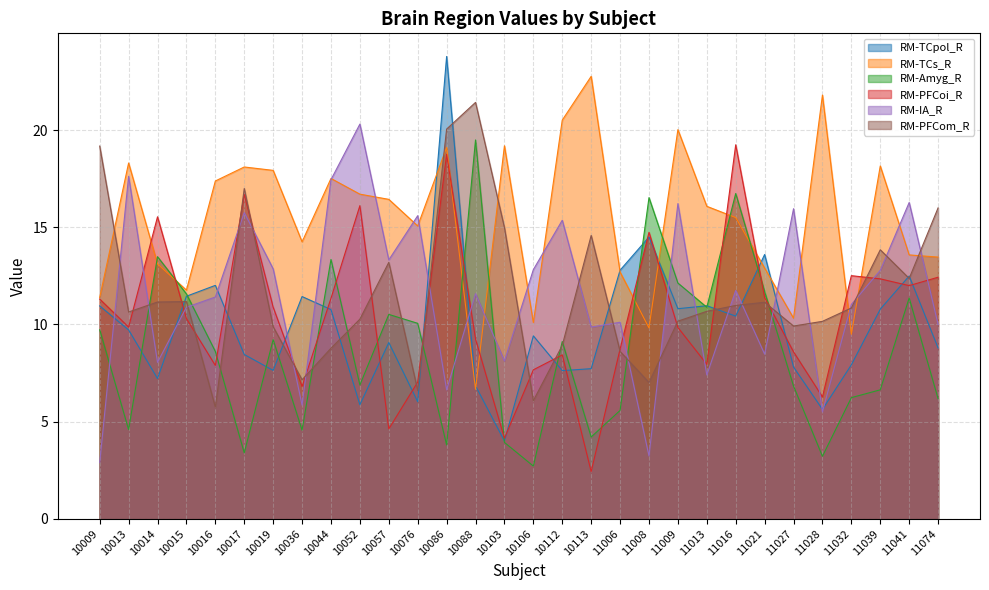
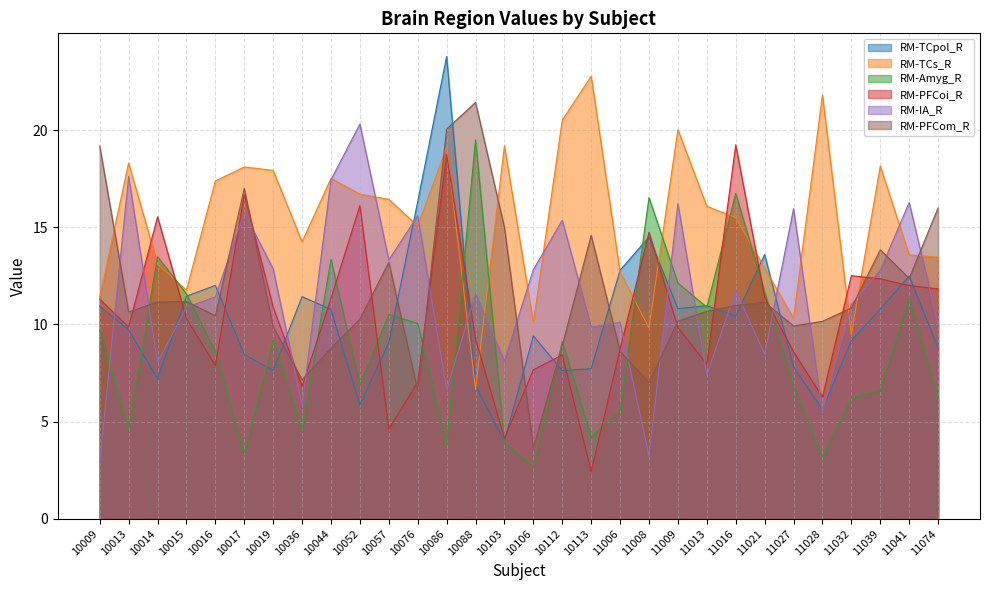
  {
    "RM-TCpol_R": {
      "10009": 11.0,
      "10013": 9.7,
      "10014": 7.2,
      "10016": 12.0,
      "10017": 8.5,
      "10019": 7.6,
      "10036": 11.4,
      "10044": 10.8,
      "10052": 5.9,
      "10057": 9.1,
-     "10076": 6.0,
+     "10076": 16.3,
      "10086": 23.8,
      "10088": 6.8,
      "10106": 9.4,
      "10112": 7.6,
      "10113": 7.7,
      "11008": 14.5,
      "11009": 10.8,
      "11016": 10.4,
      "11021": 13.6,
      "11027": 7.8,
-     "11032": 7.9,
+     "11032": 9.2,
      "11039": 10.8,
      "11074": 8.8
    },
    "RM-TCs_R": {
      "10013": 18.3,
      "10014": 13.1,
      "10015": 11.8,
      "10016": 17.4,
      "10017": 18.1,
      "10019": 17.9,
      "10036": 14.2,
      "10052": 16.7,
      "10057": 16.4,
      "10076": 15.1,
      "10086": 19.1,
      "10088": 6.7,
      "10103": 19.2,
      "10106": 10.1,
      "10112": 20.5,
      "10113": 22.8,
      "11008": 9.8,
      "11009": 20.0,
      "11013": 16.1,
      "11016": 15.5,
      "11021": 12.9,
      "11027": 10.3,
      "11028": 21.8,
      "11032": 9.5,
      "11039": 18.2,
      "11041": 13.6,
      "11074": 13.5
    },
    "RM-Amyg_R": {
      "10009": 9.7,
      "10013": 4.6,
      "10014": 13.5,
      "10016": 8.6,
      "10017": 3.4,
      "10019": 9.2,
      "10036": 4.6,
      "10044": 13.3,
      "10052": 6.9,
      "10057": 10.5,
      "10076": 10.1,
      "10086": 3.8,
      "10088": 19.5,
      "10106": 2.7,
      "10112": 9.1,
      "10113": 4.2,
      "11006": 5.6,
      "11008": 16.5,
      "11009": 12.1,
      "11016": 16.7,
      "11021": 11.7,
      "11027": 6.8,
      "11028": 3.2,
      "11032": 6.2,
      "11039": 6.6,
      "11041": 11.4,
      "11074": 6.2
    },
    "RM-PFCoi_R": {
      "10013": 9.9,
      "10014": 15.5,
      "10015": 10.3,
      "10016": 7.9,
      "10017": 16.7,
      "10019": 10.9,
      "10036": 6.8,
      "10044": 11.3,
      "10052": 16.1,
      "10057": 4.6,
      "10076": 7.0,
      "10086": 18.8,
      "10088": 9.3,
      "10103": 4.1,
      "10106": 7.7,
      "10112": 8.4,
      "10113": 2.4,
      "11008": 14.7,
      "11009": 9.8,
      "11013": 7.9,
      "11016": 19.2,
      "11021": 11.4,
      "11027": 8.6,
      "11028": 6.3,
      "11032": 12.5,
      "11039": 12.3,
      "11041": 12.0,
-     "11074": 12.4
+     "11074": 11.8
    },
    "RM-IA_R": {
      "10009": 2.9,
      "10013": 17.6,
      "10014": 8.0,
      "10015": 10.9,
      "10016": 11.4,
      "10017": 15.8,
      "10019": 12.9,
      "10036": 5.8,
      "10052": 20.3,
      "10076": 15.6,
      "10086": 6.6,
      "10088": 11.6,
      "10103": 8.1,
      "10106": 12.8,
      "10112": 15.4,
      "10113": 9.9,
      "11006": 10.1,
      "11008": 3.2,
      "11009": 16.2,
      "11013": 7.4,
      "11016": 11.7,
      "11021": 8.5,
      "11027": 16.0,
      "11032": 11.0,
      "11039": 12.8,
      "11041": 16.3,
      "11074": 10.0
    },
    "RM-PFCom_R": {
      "10009": 19.2,
      "10013": 10.6,
      "10014": 11.2,
      "10015": 11.2,
-     "10016": 5.7,
+     "10016": 10.4,
      "10017": 17.0,
      "10019": 9.9,
      "10036": 7.2,
      "10044": 8.8,
      "10052": 10.3,
      "10076": 6.6,
      "10086": 20.0,
      "10088": 21.4,
      "10103": 15.0,
-     "10106": 6.1,
+     "10106": 3.6,
      "10112": 8.9,
      "10113": 14.6,
      "11008": 7.0,
      "11009": 10.2,
      "11013": 10.7,
      "11016": 11.0,
      "11021": 11.1,
      "11027": 9.9,
      "11028": 10.2,
      "11032": 10.8,
      "11039": 13.8,
      "11074": 16.0
    }
  }
